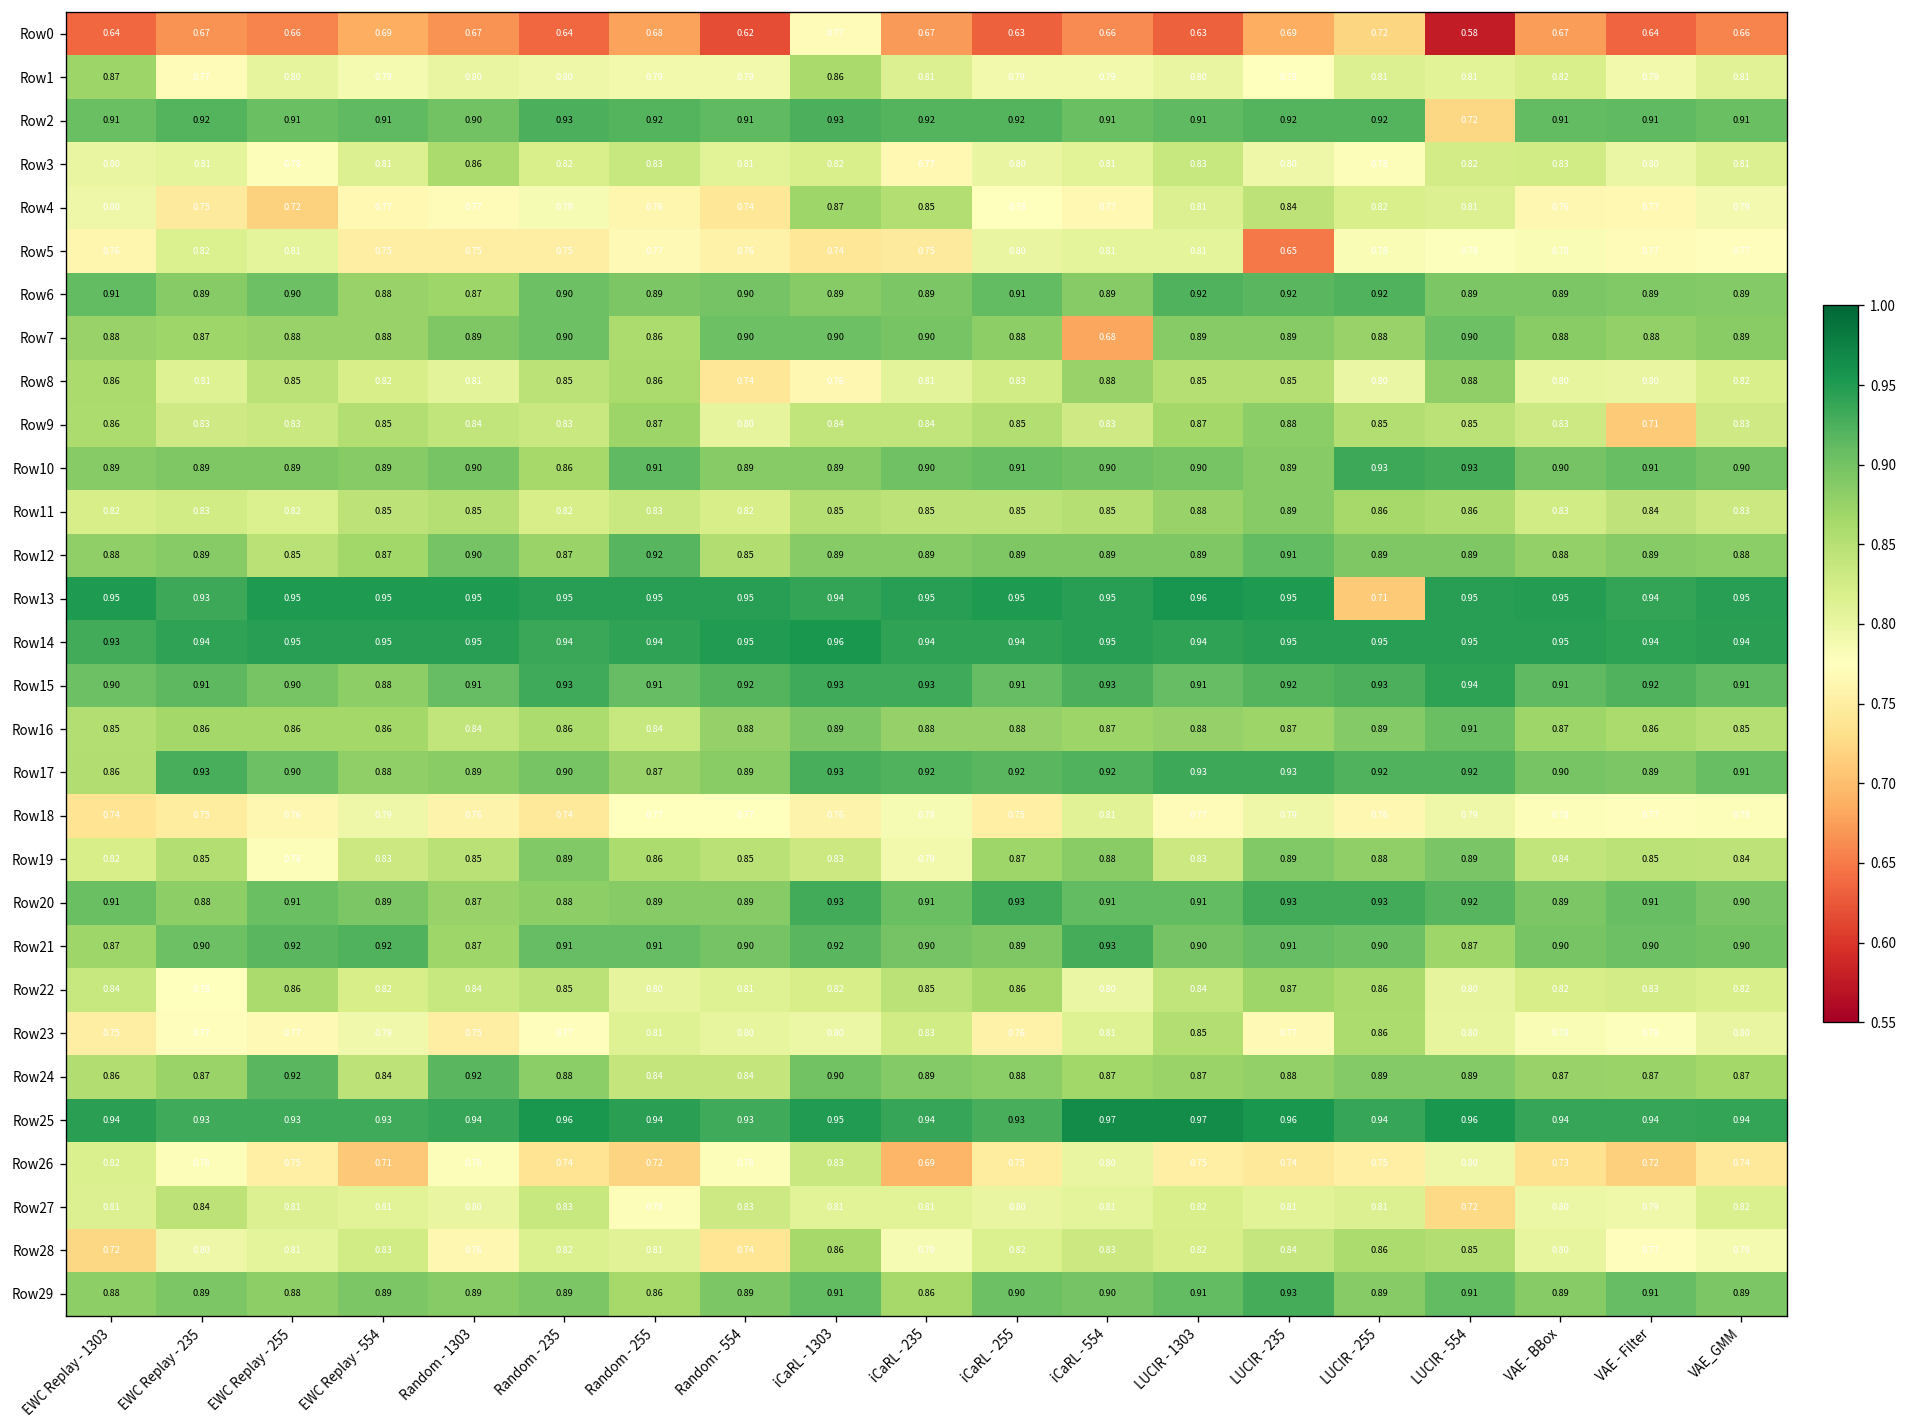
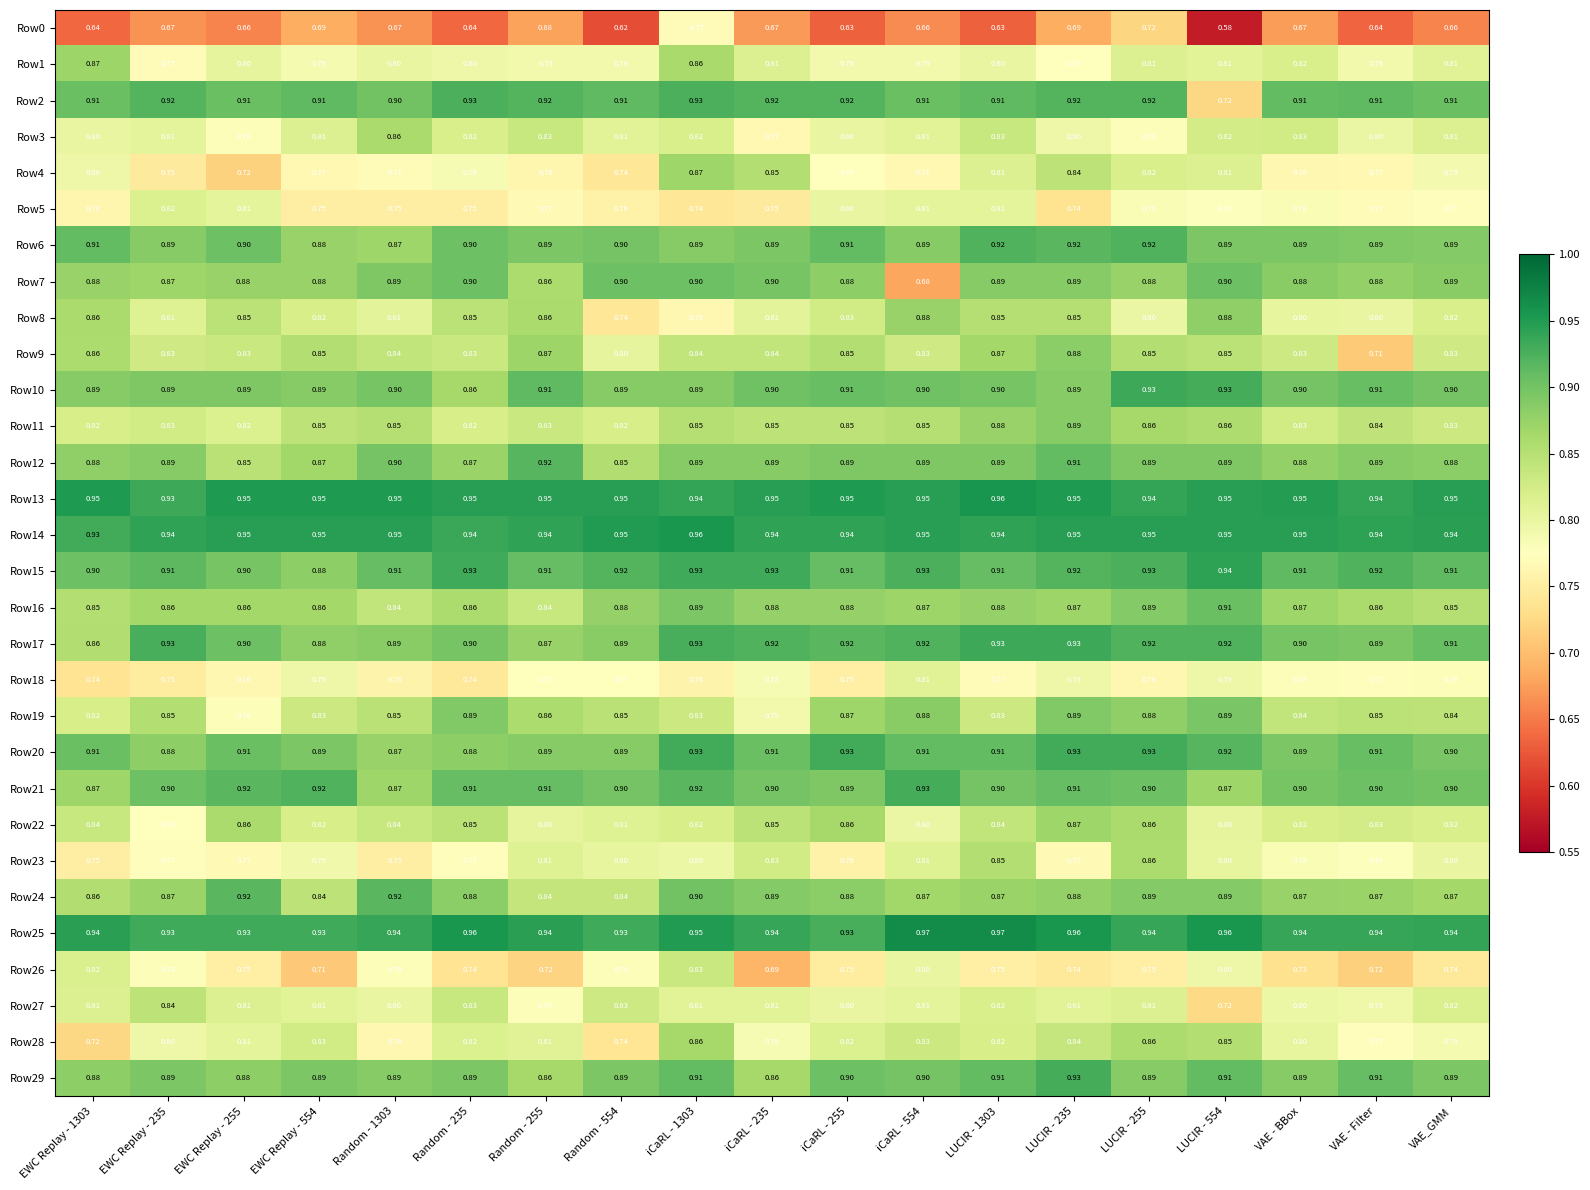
  {
    "Row5": {
      "EWC Replay - 1303": 0.76,
      "EWC Replay - 235": 0.82,
      "EWC Replay - 255": 0.81,
      "EWC Replay - 554": 0.75,
      "Random - 1303": 0.75,
      "Random - 235": 0.75,
      "Random - 255": 0.77,
      "Random - 554": 0.76,
      "iCaRL - 1303": 0.74,
      "iCaRL - 235": 0.75,
      "iCaRL - 255": 0.80,
      "iCaRL - 554": 0.81,
      "LUCIR - 1303": 0.81,
-     "LUCIR - 235": 0.65,
+     "LUCIR - 235": 0.74,
      "LUCIR - 255": 0.78,
      "LUCIR - 554": 0.78,
      "VAE - BBox": 0.78,
      "VAE - Filter": 0.77,
      "VAE_GMM": 0.77
    },
    "Row13": {
      "EWC Replay - 1303": 0.95,
      "EWC Replay - 235": 0.93,
      "EWC Replay - 255": 0.95,
      "EWC Replay - 554": 0.95,
      "Random - 1303": 0.95,
      "Random - 235": 0.95,
      "Random - 255": 0.95,
      "Random - 554": 0.95,
      "iCaRL - 1303": 0.94,
      "iCaRL - 235": 0.95,
      "iCaRL - 255": 0.95,
      "iCaRL - 554": 0.95,
      "LUCIR - 1303": 0.96,
      "LUCIR - 235": 0.95,
-     "LUCIR - 255": 0.71,
+     "LUCIR - 255": 0.94,
      "LUCIR - 554": 0.95,
      "VAE - BBox": 0.95,
      "VAE - Filter": 0.94,
      "VAE_GMM": 0.95
    }
  }
